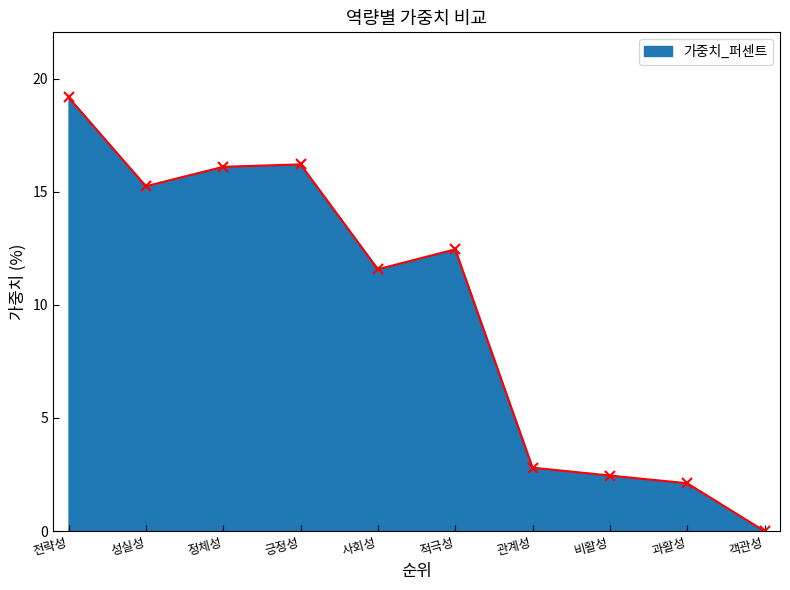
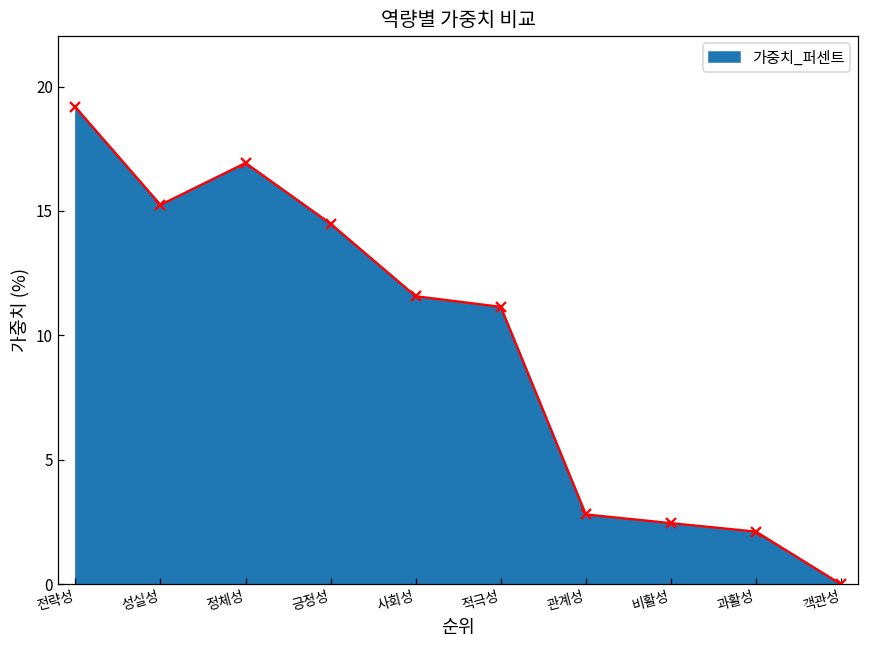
  {
    "전략성": 19.2,
    "성실성": 15.2,
-   "정체성": 16.1,
-   "긍정성": 16.2,
+   "정체성": 16.9,
+   "긍정성": 14.5,
    "사회성": 11.6,
-   "적극성": 12.5,
+   "적극성": 11.1,
    "관계성": 2.8,
    "비활성": 2.5,
    "과활성": 2.1,
    "객관성": 0.0
  }
